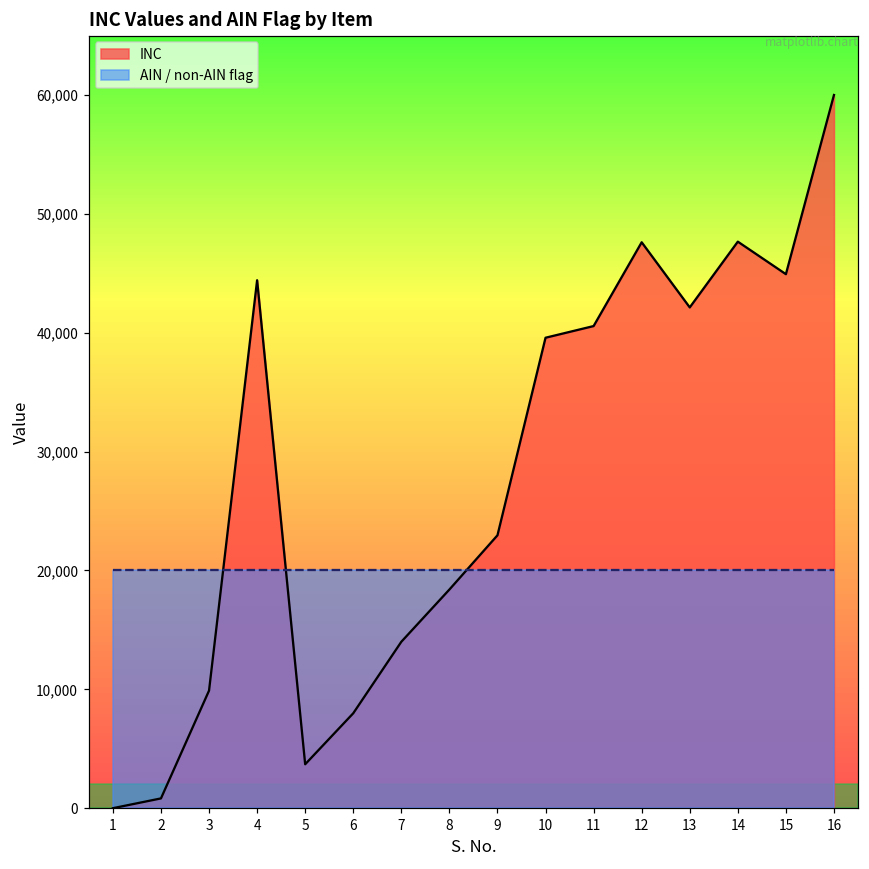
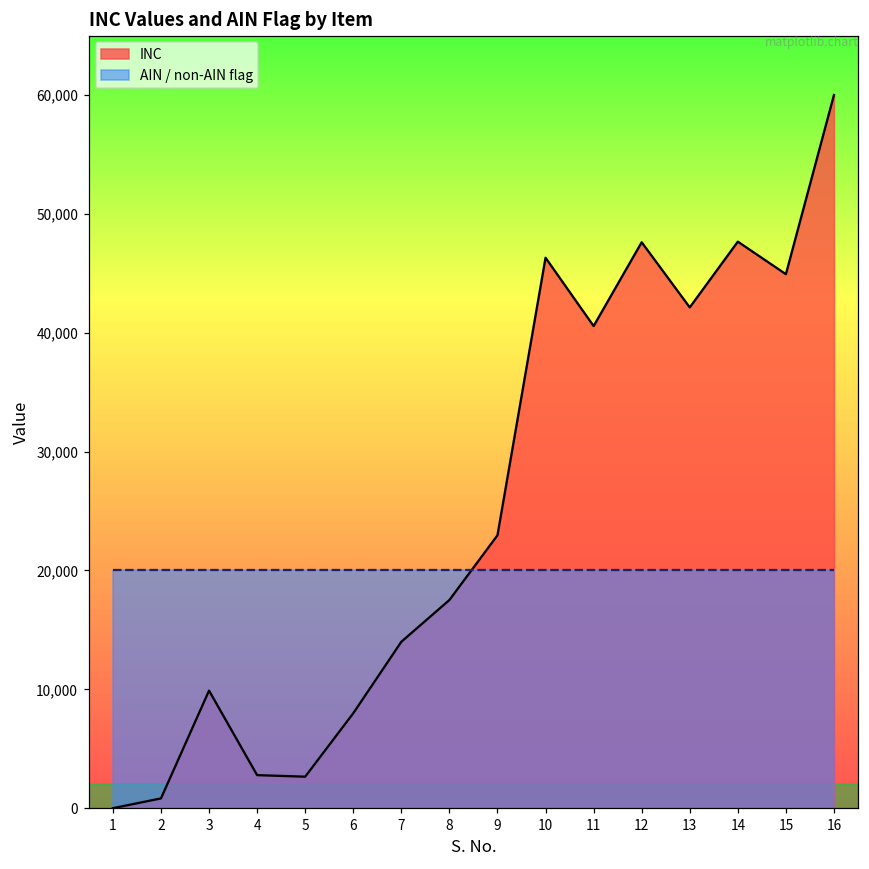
  {
    "INC": {
      "3": "9,900",
-     "4": "44,400",
-     "5": "3,700",
+     "4": "2,800",
+     "5": "2,700",
      "6": "8,000",
      "7": "14,000",
-     "8": "18,400",
+     "8": "17,500",
      "9": "23,000",
-     "10": "39,600",
+     "10": "46,300",
      "11": "40,600",
      "12": "47,600",
      "13": "42,100",
      "14": "47,700",
      "15": "44,900",
      "16": "60,000"
    },
    "AIN / non-AIN flag": {
      "1": "20,000",
      "2": "20,000",
      "3": "20,000",
      "4": "20,000",
      "5": "20,000",
      "6": "20,000",
      "7": "20,000",
      "8": "20,000",
      "9": "20,000",
      "10": "20,000",
      "11": "20,000",
      "12": "20,000",
      "13": "20,000",
      "14": "20,000",
      "15": "20,000",
      "16": "20,000"
    }
  }
